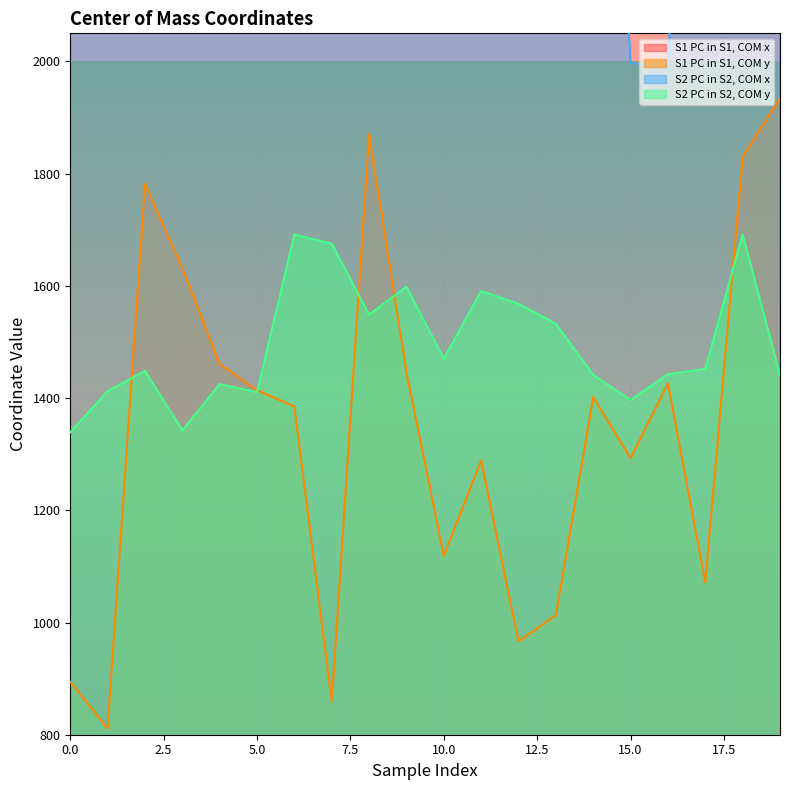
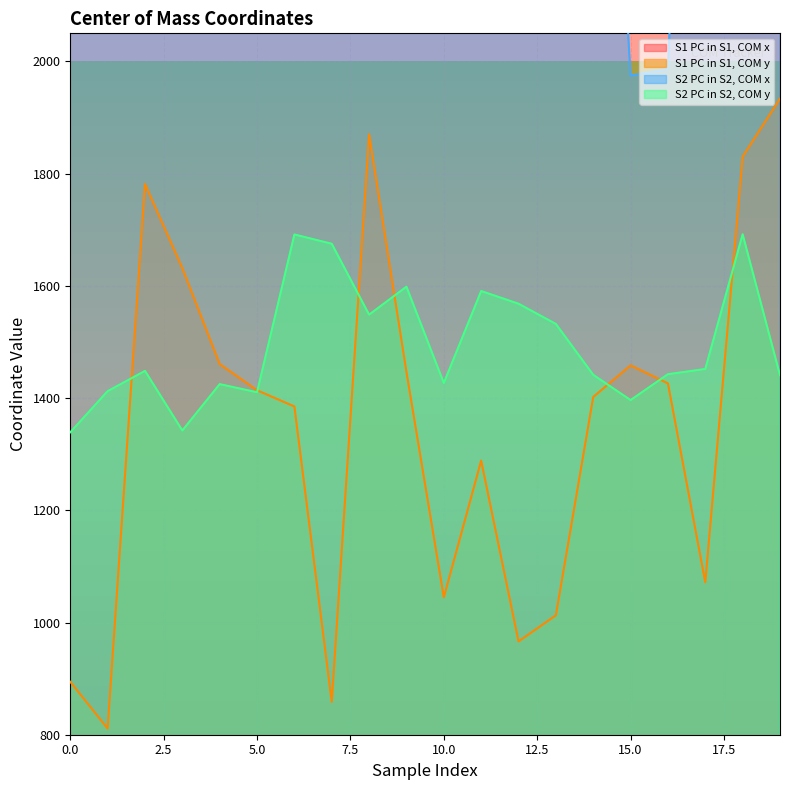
  {
    "S1 PC in S1, COM y": {
      "0.0": 890,
-     "10.0": 1120,
-     "15.0": 1290
+     "10.0": 1040,
+     "15.0": 1460
    },
    "S2 PC in S2, COM x": {
-     "15.0": 2000
+     "15.0": 1970
    },
    "S2 PC in S2, COM y": {
      "0.0": 1340,
-     "10.0": 1470,
+     "10.0": 1430,
      "15.0": 1400
    }
  }
